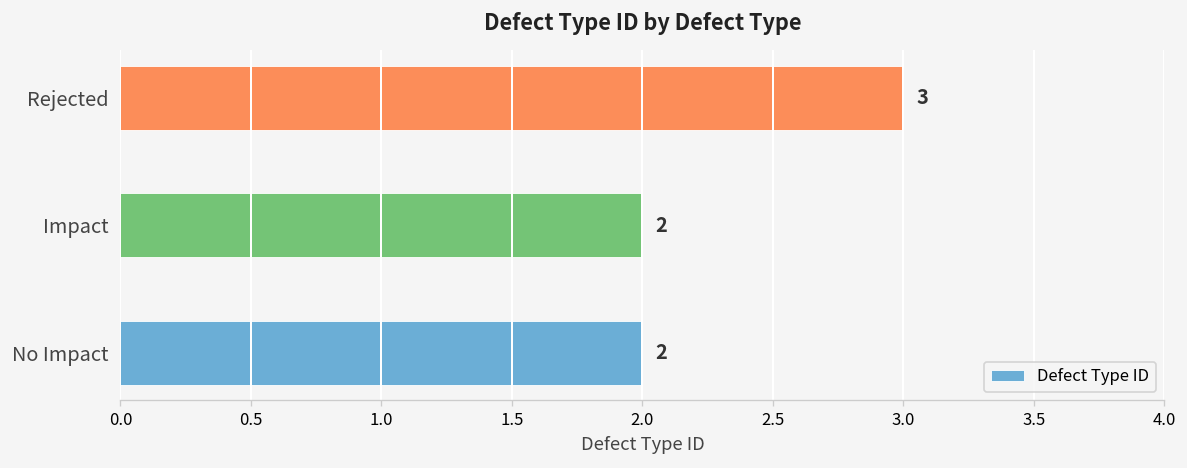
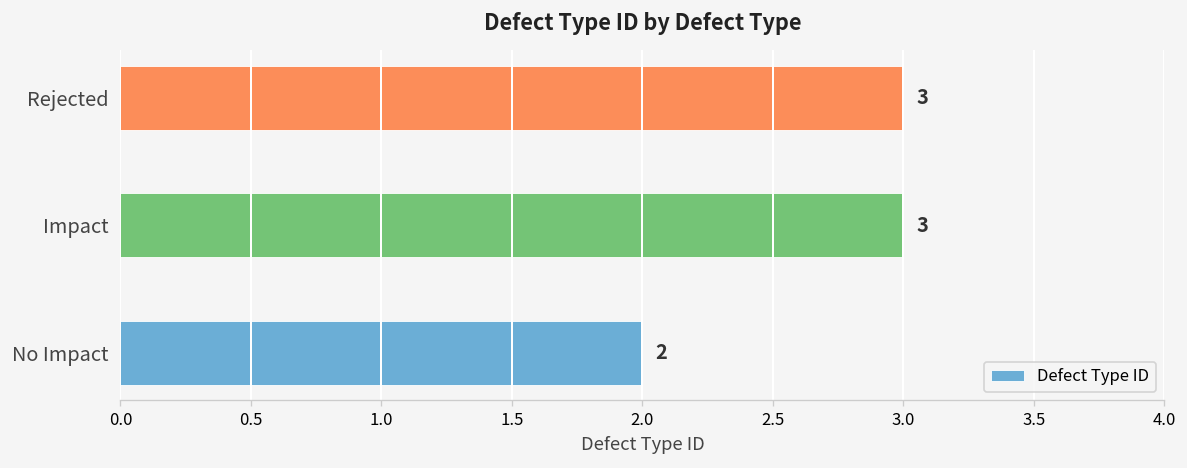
  {
    "Rejected": 3,
-   "Impact": 2,
+   "Impact": 3,
    "No Impact": 2
  }
